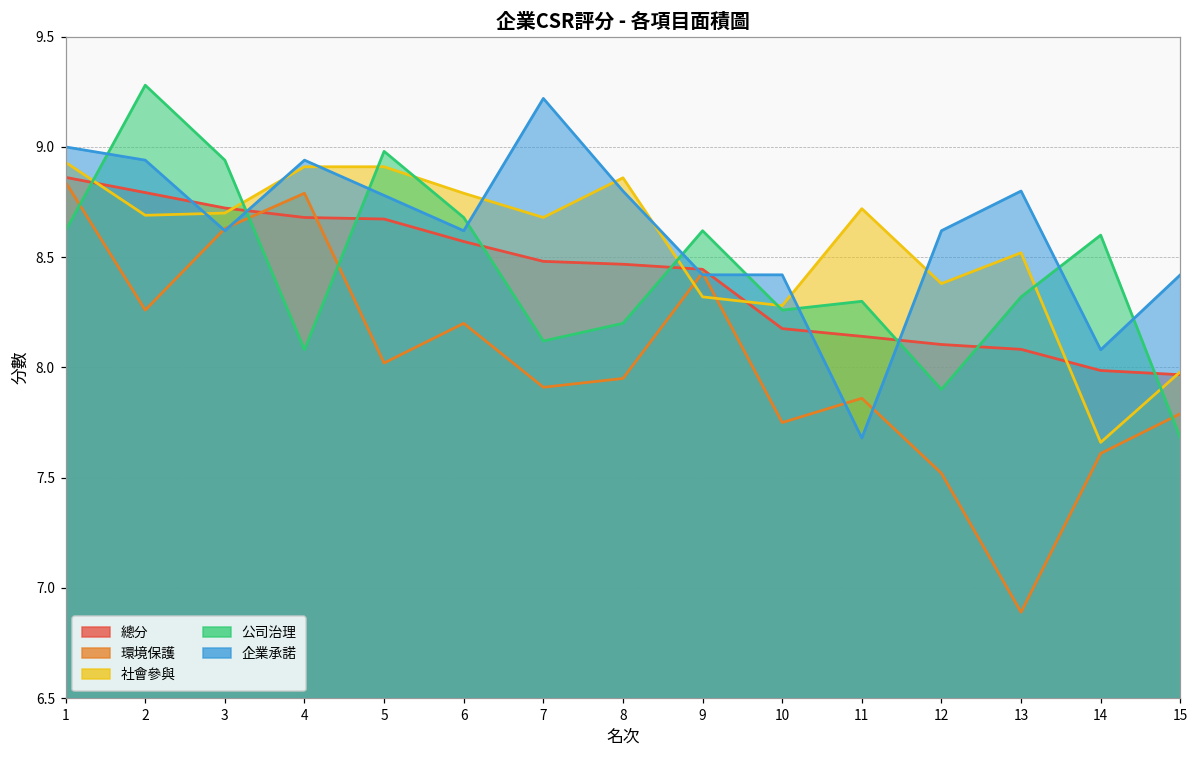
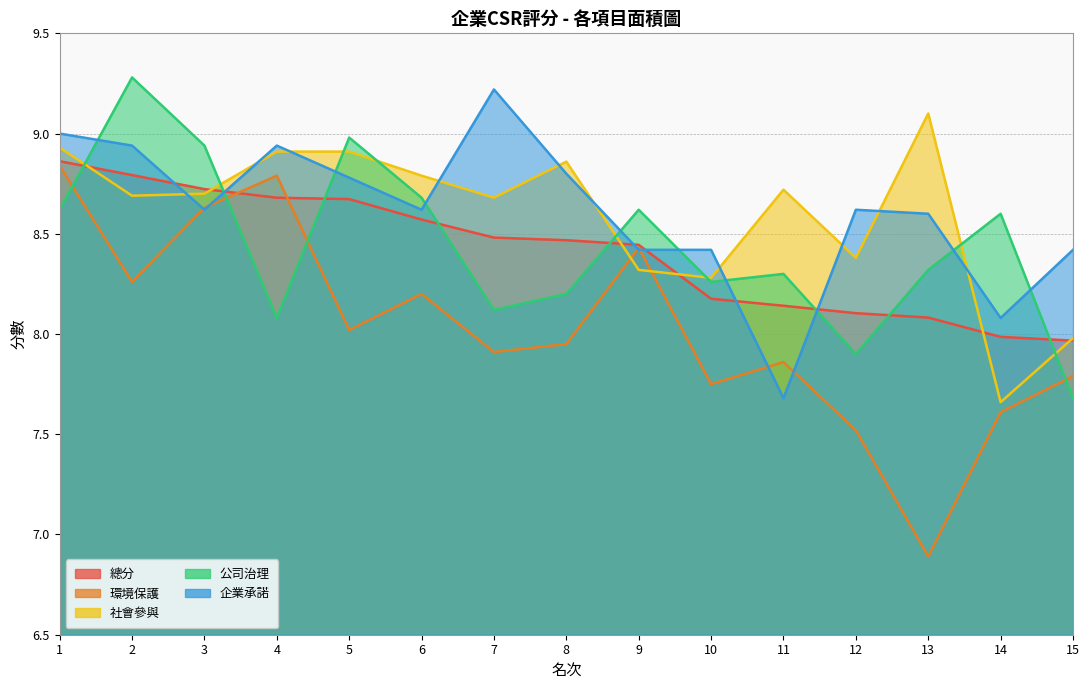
  {
    "社會參與": {
      "1": 8.93,
      "2": 8.69,
      "3": 8.70,
      "4": 8.91,
      "5": 8.91,
      "6": 8.79,
      "7": 8.68,
      "8": 8.86,
      "9": 8.32,
      "10": 8.28,
      "11": 8.72,
      "12": 8.38,
-     "13": 8.52,
+     "13": 9.10,
      "14": 7.66,
      "15": 7.98
    },
    "公司治理": {
      "1": 8.62,
      "2": 9.28,
      "3": 8.94,
      "4": 8.08,
      "5": 8.98,
      "6": 8.68,
      "7": 8.12,
      "8": 8.20,
      "9": 8.62,
      "10": 8.26,
      "11": 8.30,
      "12": 7.90,
      "13": 8.32,
      "14": 8.60,
      "15": 7.68
    },
    "企業承諾": {
      "1": 9.0,
      "2": 8.94,
      "4": 8.94,
      "5": 8.78,
      "6": 8.62,
      "7": 9.22,
      "8": 8.8,
      "10": 8.42,
      "11": 7.68,
      "12": 8.62,
-     "13": 8.8,
+     "13": 8.6,
      "14": 8.08,
      "15": 8.42
    }
  }
